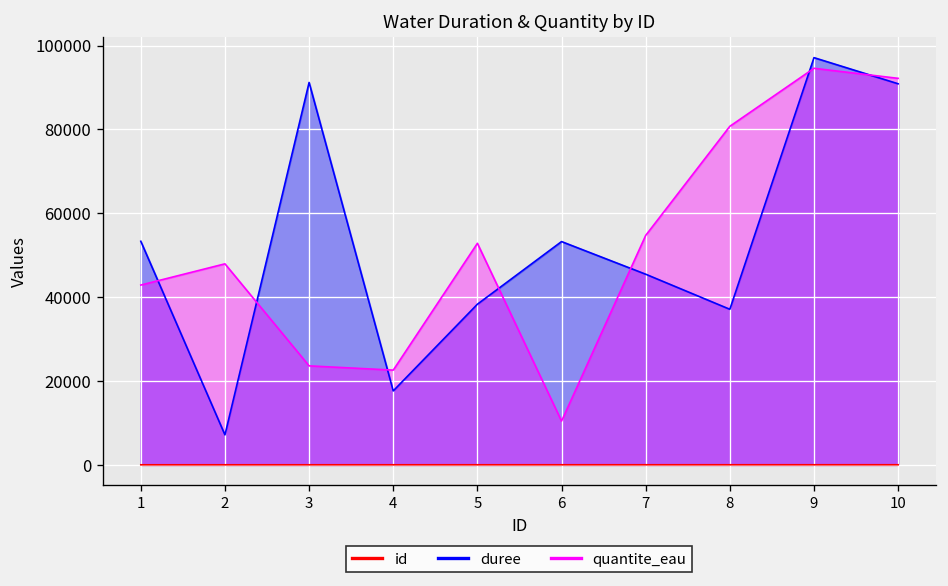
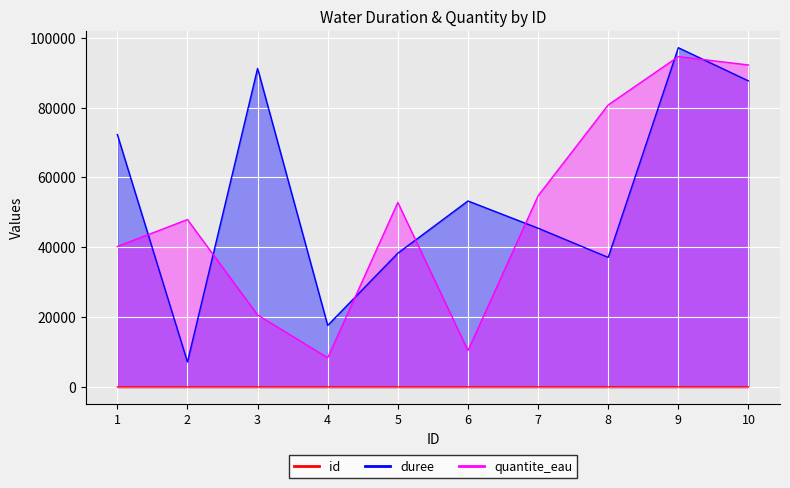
  {
    "id": {
      "1": 0,
      "2": 0,
      "3": 0,
      "4": 0,
      "5": 0,
      "6": 0,
      "7": 0,
      "8": 0,
      "9": 0,
      "10": 0
    },
    "duree": {
-     "1": 53000,
+     "1": 72000,
      "2": 7000,
      "3": 91000,
      "4": 18000,
      "5": 38000,
      "6": 53000,
      "7": 45000,
      "8": 37000,
      "9": 97000,
-     "10": 91000
+     "10": 88000
    },
    "quantite_eau": {
-     "1": 43000,
+     "1": 40000,
      "2": 48000,
-     "3": 24000,
-     "4": 23000,
+     "3": 21000,
+     "4": 8000,
      "5": 53000,
      "6": 10000,
      "7": 55000,
      "8": 81000,
      "9": 95000,
      "10": 92000
    }
  }
